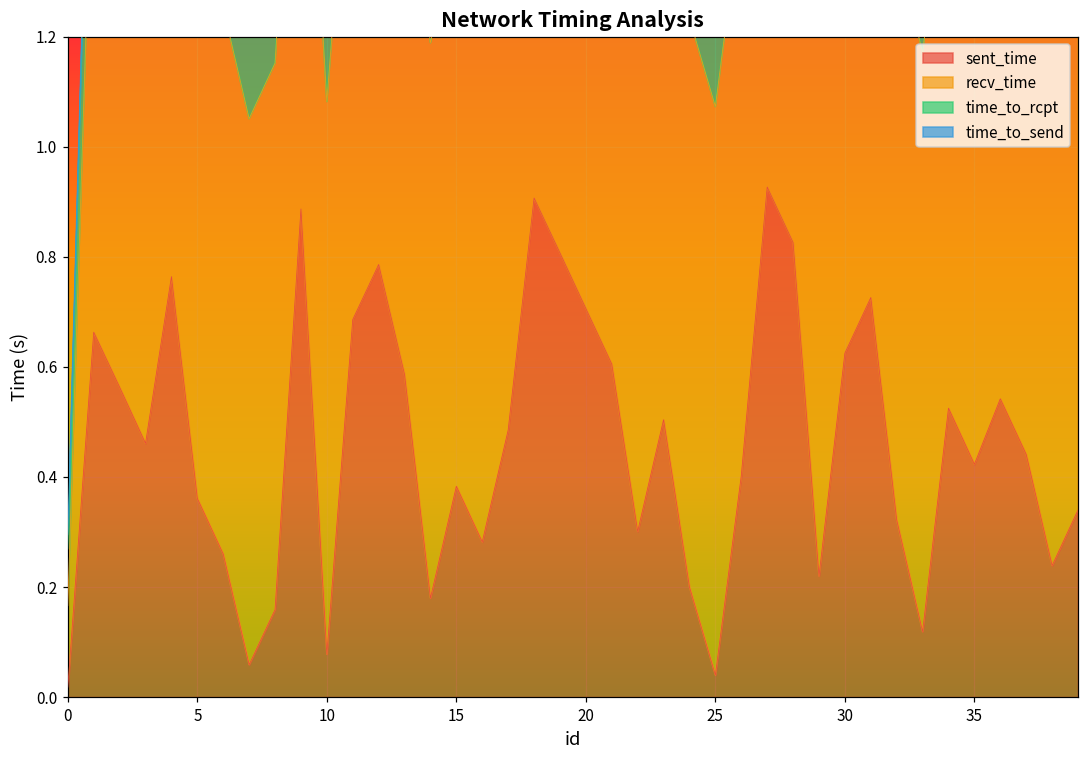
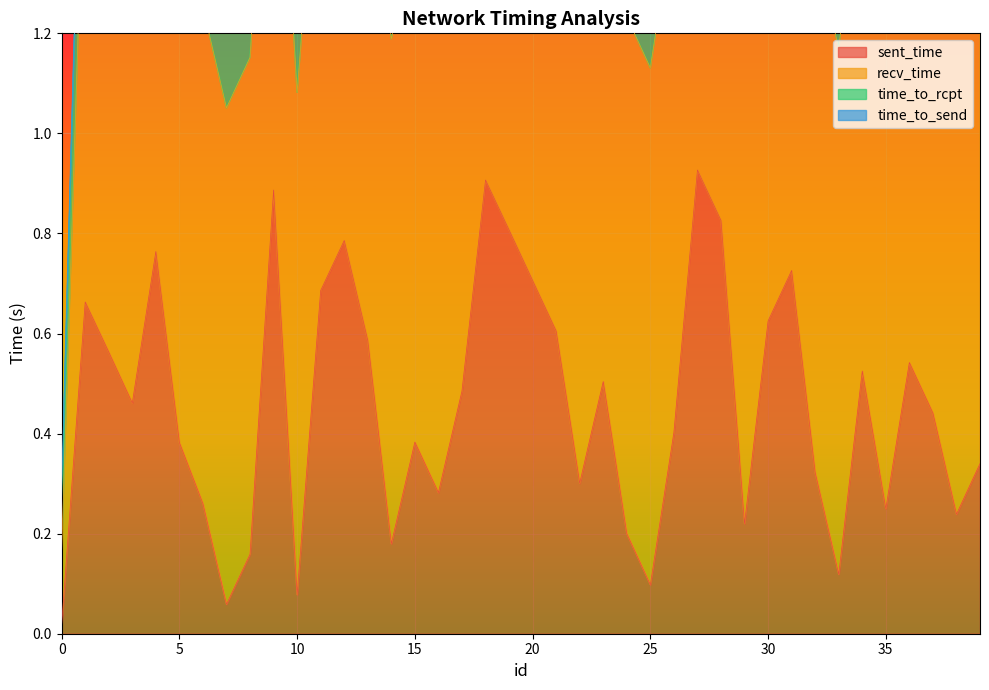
  {
    "sent_time": {
      "0": 0.02,
-     "5": 0.36,
+     "5": 0.38,
      "10": 0.08,
      "15": 0.38,
      "20": 0.71,
-     "25": 0.04,
+     "25": 0.10,
      "30": 0.63,
-     "35": 0.42
+     "35": 0.25
    },
    "recv_time": {
      "0": 0.15,
      "10": 1.00,
      "25": 1.03
    },
    "time_to_rcpt": {
      "0": 0.10
    },
    "time_to_send": {
      "0": 0.03
    }
  }
